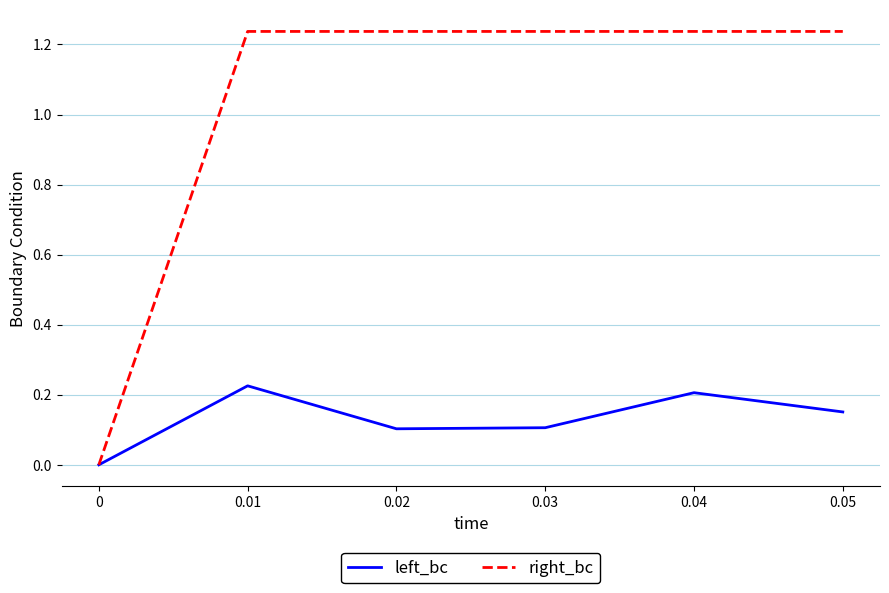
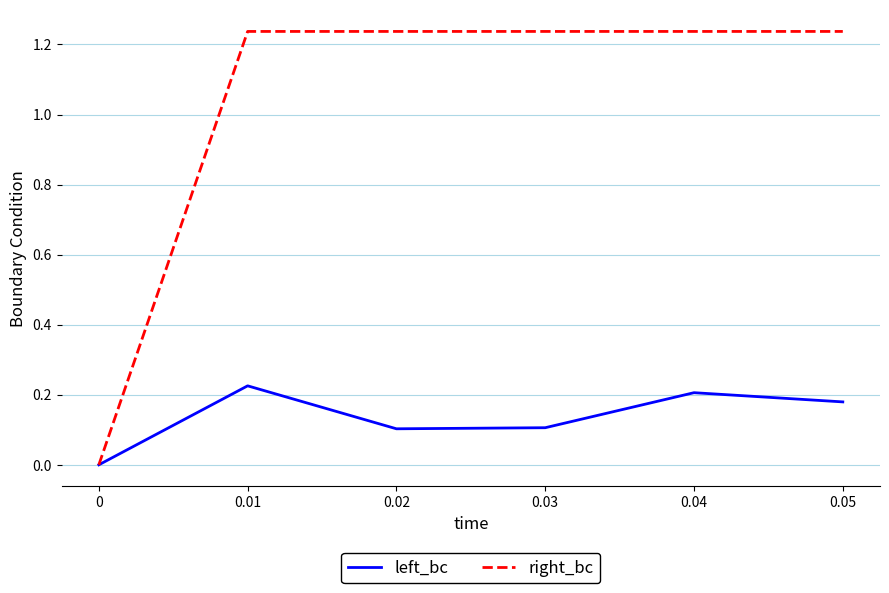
  {
    "left_bc": {
      "0.01": 0.23,
      "0.02": 0.10,
      "0.03": 0.11,
      "0.04": 0.21,
-     "0.05": 0.15
+     "0.05": 0.18
    },
    "right_bc": {
      "0.01": 1.24,
      "0.02": 1.24,
      "0.03": 1.24,
      "0.04": 1.24,
      "0.05": 1.24
    }
  }
